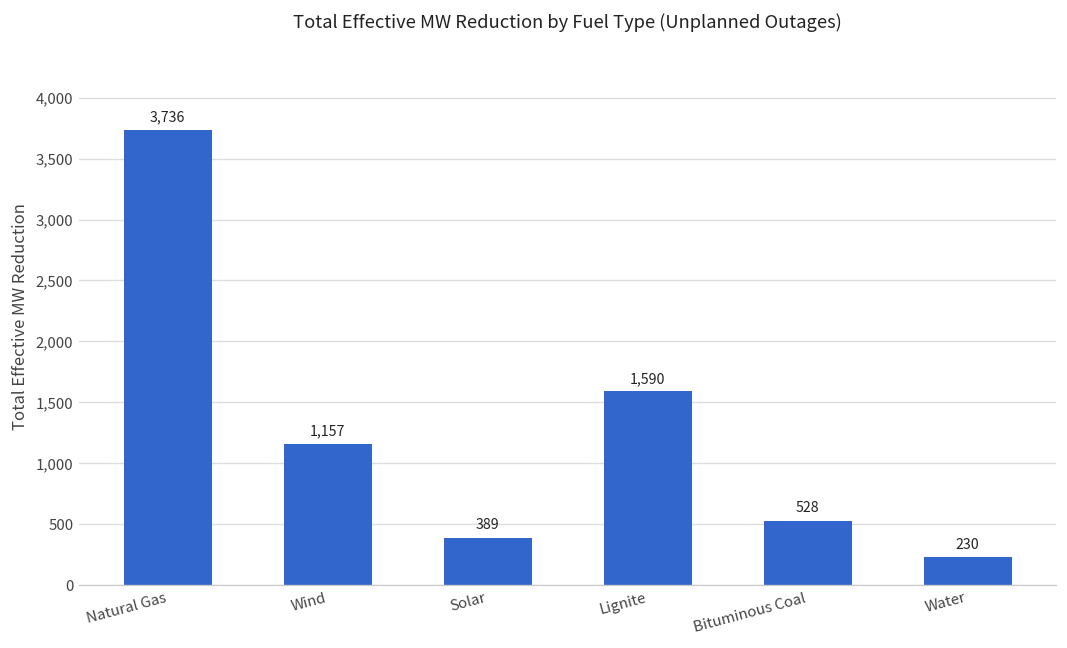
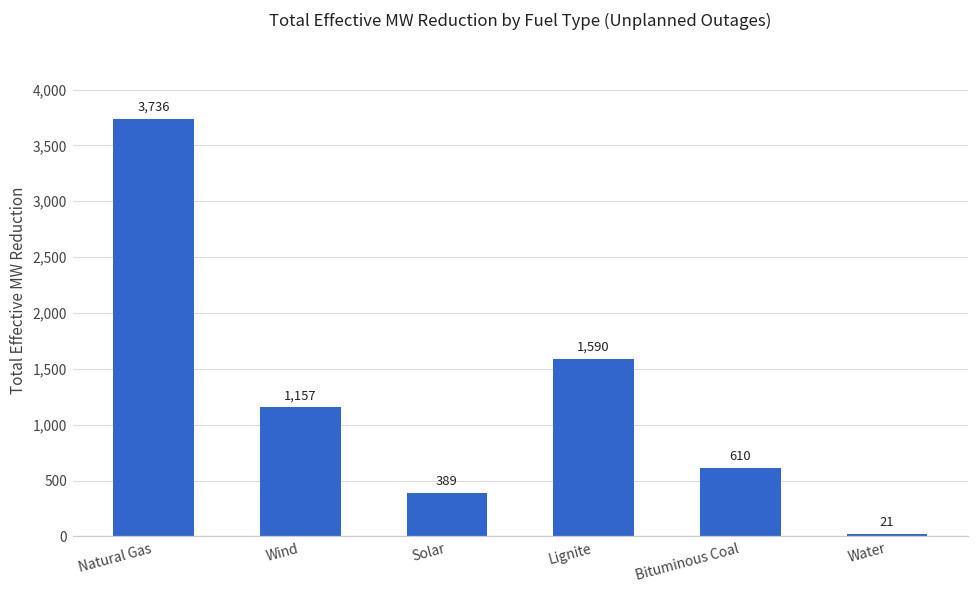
  {
    "Natural Gas": "3,736",
    "Wind": "1,157",
    "Solar": "389",
    "Lignite": "1,590",
-   "Bituminous Coal": "528",
-   "Water": "230"
+   "Bituminous Coal": "610",
+   "Water": "21"
  }
